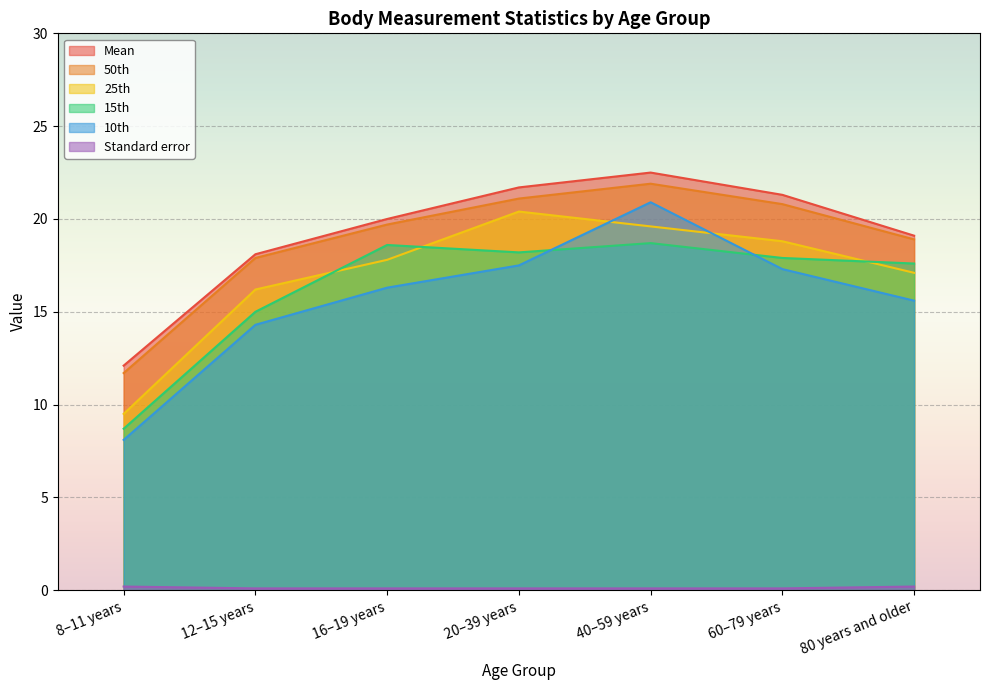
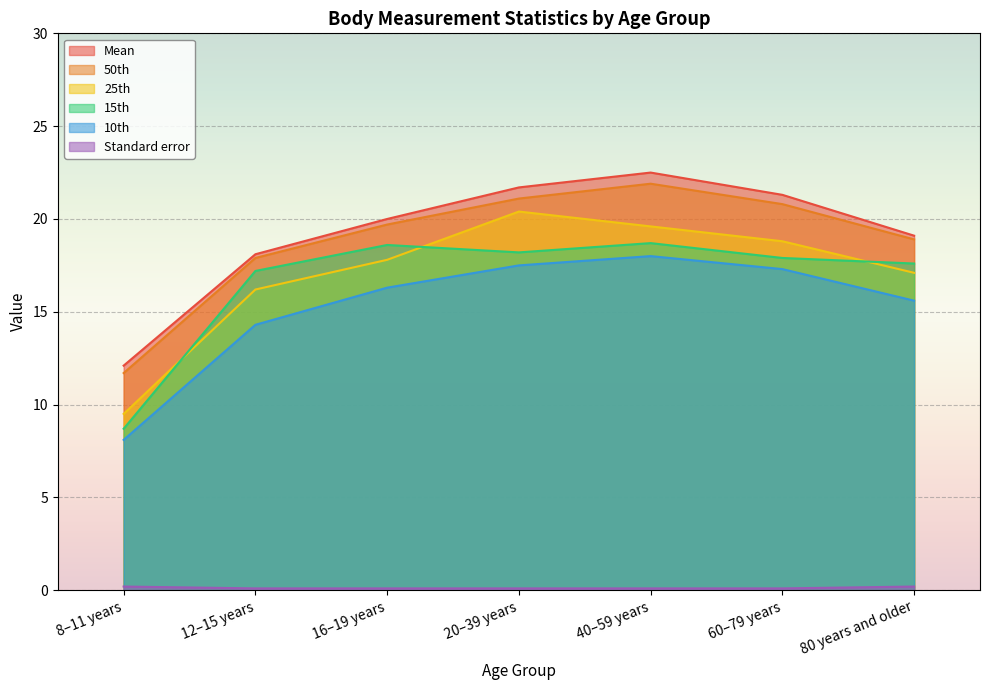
  {
    "25th": {
      "8–11 years": 9.5,
      "12–15 years": 16.2,
      "16–19 years": 17.8,
      "20–39 years": 20.4,
      "40–59 years": 19.6,
      "60–79 years": 18.8,
      "80 years and older": 17.1
    },
    "15th": {
      "8–11 years": 8.7,
-     "12–15 years": 15.0,
+     "12–15 years": 17.2,
      "16–19 years": 18.6,
      "20–39 years": 18.2,
      "40–59 years": 18.7,
      "60–79 years": 17.9,
      "80 years and older": 17.6
    },
    "10th": {
      "8–11 years": 8.1,
      "12–15 years": 14.3,
      "16–19 years": 16.3,
      "20–39 years": 17.5,
-     "40–59 years": 20.9,
+     "40–59 years": 18.0,
      "60–79 years": 17.3,
      "80 years and older": 15.6
    },
    "Standard error": {
      "8–11 years": 0.2,
      "12–15 years": 0.1,
      "16–19 years": 0.1,
      "20–39 years": 0.1,
      "40–59 years": 0.1,
      "60–79 years": 0.1,
      "80 years and older": 0.2
    }
  }
